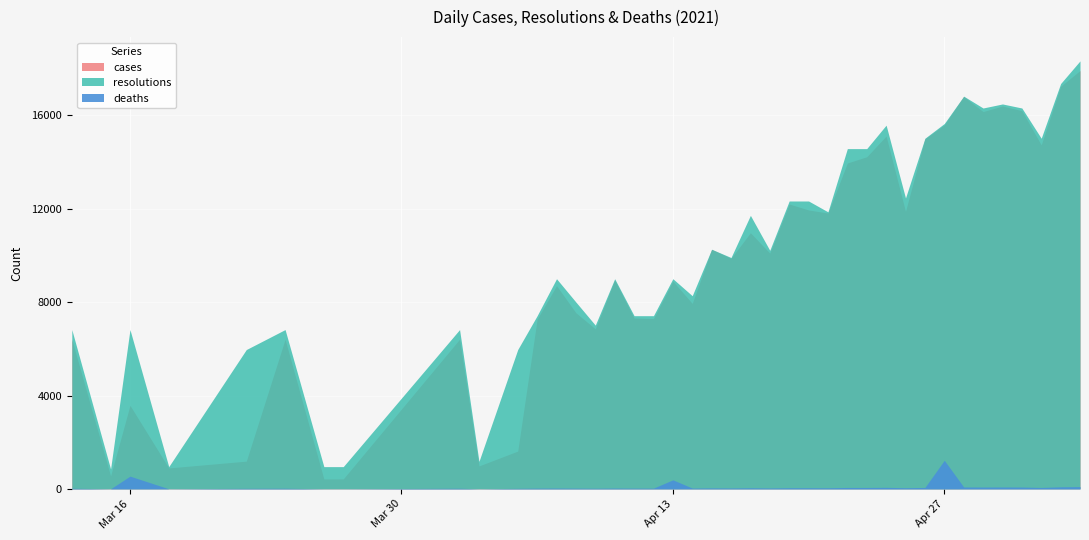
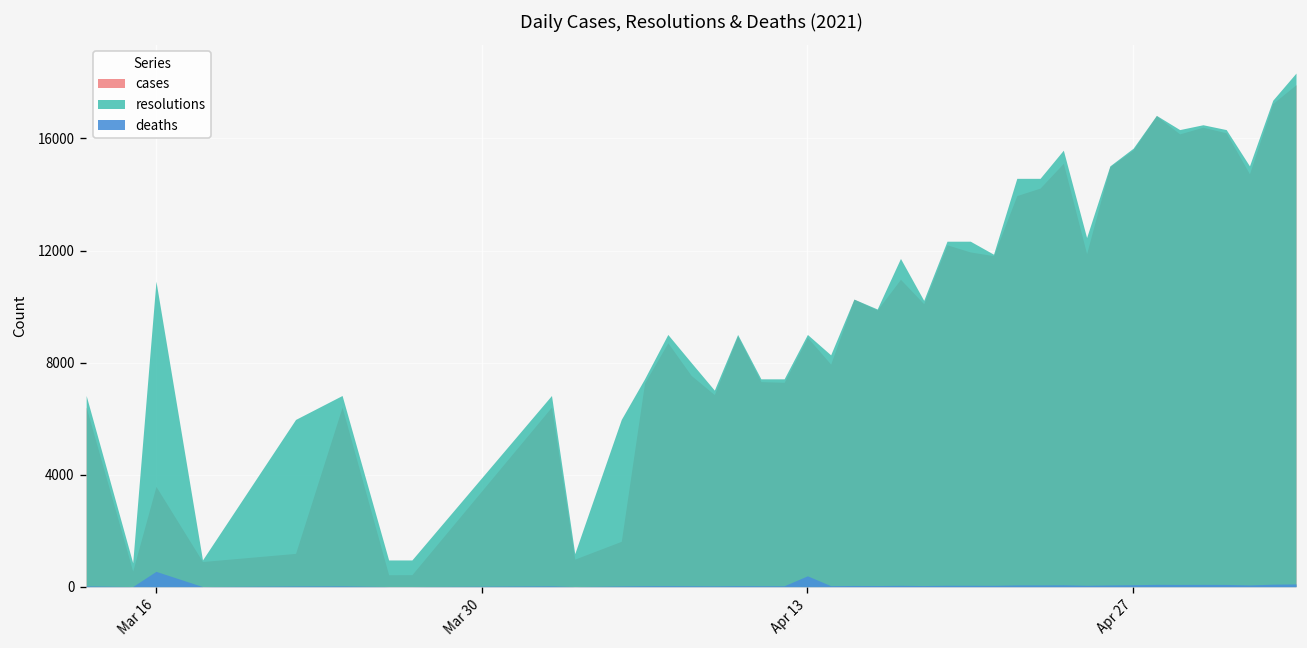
  {
    "cases": {
      "Mar 16": 3600
    },
    "resolutions": {
-     "Mar 16": 6800
+     "Mar 16": 10900
    },
    "deaths": {
      "Mar 16": 500,
      "Apr 13": 400,
-     "Apr 27": 1200
+     "Apr 27": 100
    }
  }
